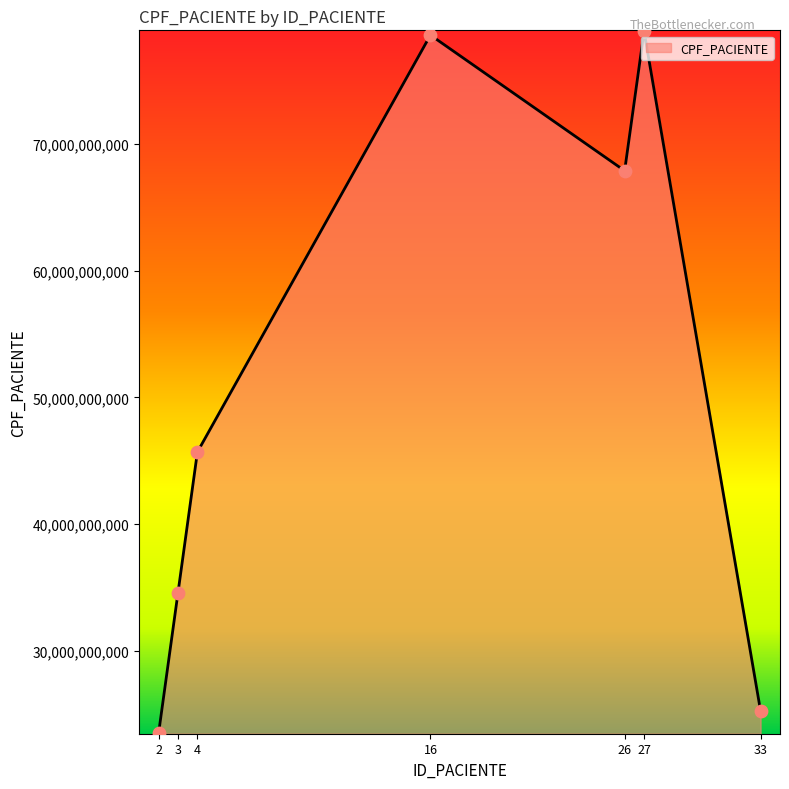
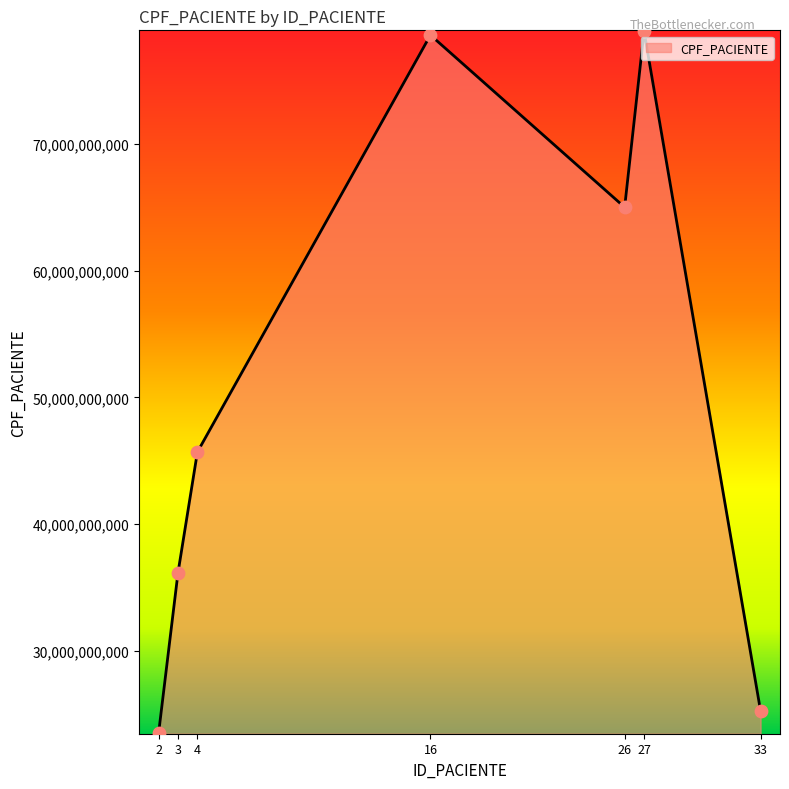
  {
    "2": "23,500,000,000",
-   "3": "34,600,000,000",
+   "3": "36,100,000,000",
    "4": "45,700,000,000",
    "16": "78,600,000,000",
-   "26": "67,900,000,000",
+   "26": "65,000,000,000",
    "27": "78,900,000,000",
    "33": "25,200,000,000"
  }
